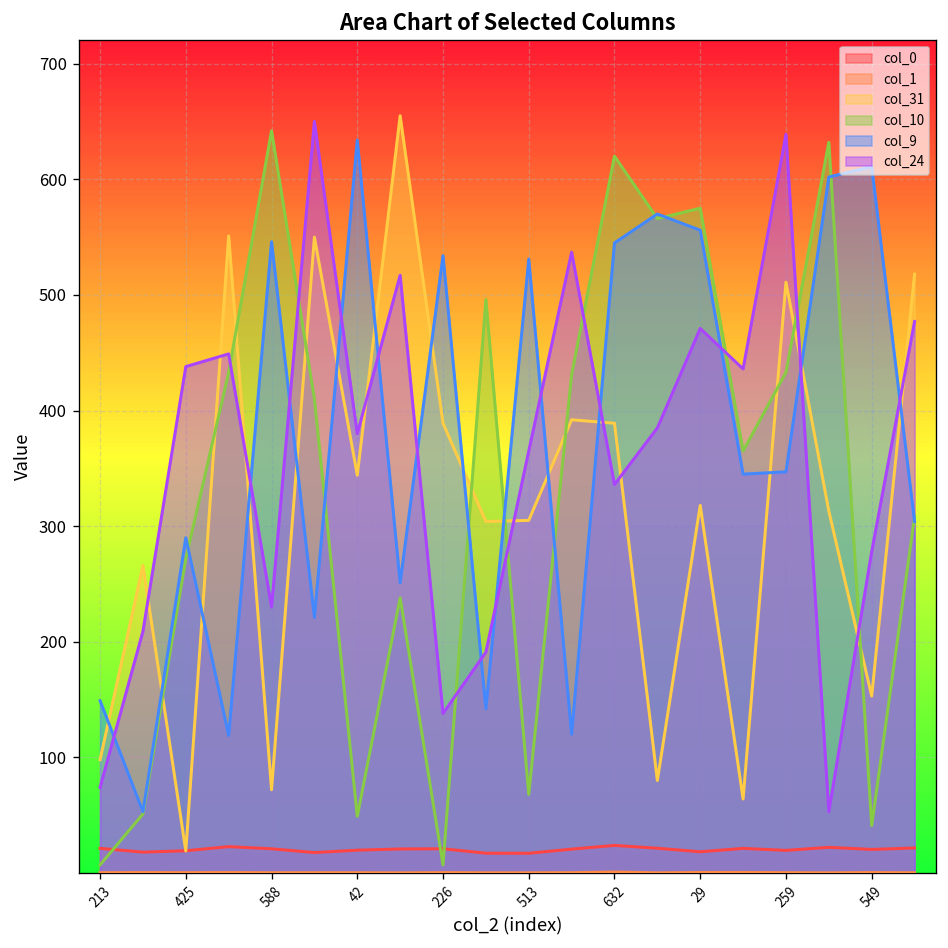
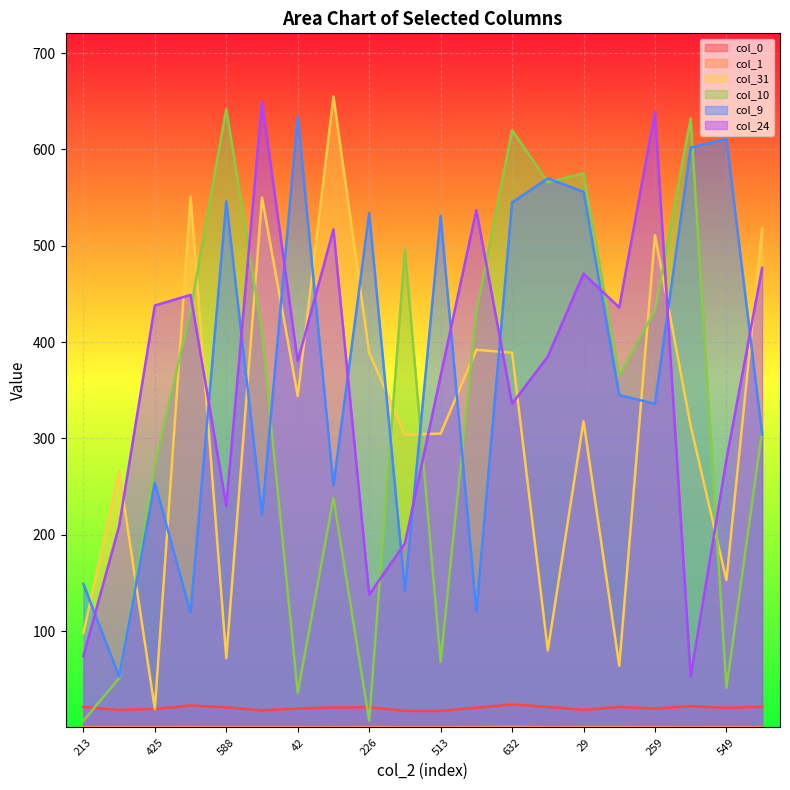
  {
    "col_10": {
      "213": 10,
      "425": 270,
      "588": 640,
-     "42": 50,
+     "42": 40,
      "226": 10,
      "513": 70,
      "632": 620,
      "29": 580,
      "259": 430,
      "549": 40
    },
    "col_9": {
      "213": 150,
-     "425": 290,
+     "425": 250,
      "588": 550,
      "42": 630,
      "226": 530,
      "513": 530,
      "632": 550,
      "29": 560,
-     "259": 350,
+     "259": 340,
      "549": 610
    },
    "col_24": {
      "213": 70,
      "425": 440,
      "588": 230,
      "42": 380,
      "226": 140,
      "513": 370,
      "632": 340,
      "29": 470,
      "259": 640,
      "549": 280
    }
  }
